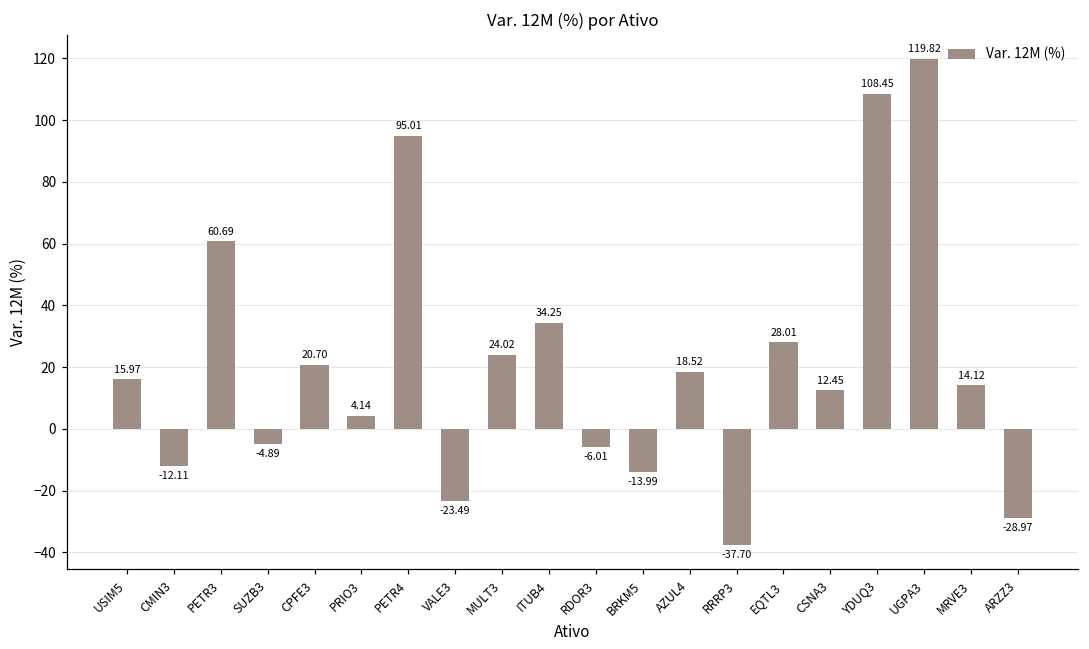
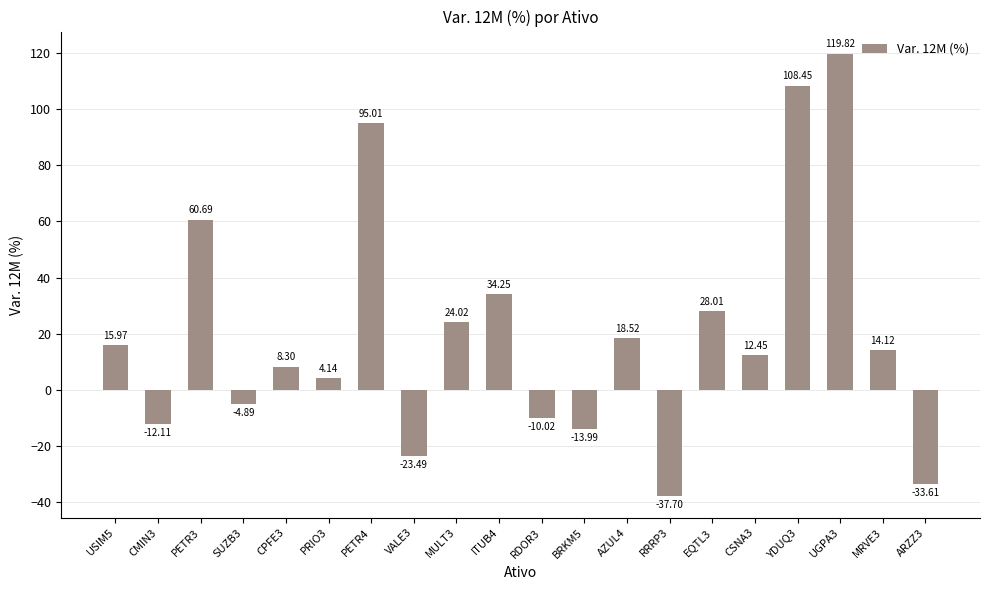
  {
    "USIM5": 15.97,
    "CMIN3": -12.11,
    "PETR3": 60.69,
    "SUZB3": -4.89,
-   "CPFE3": 20.70,
+   "CPFE3": 8.30,
    "PRIO3": 4.14,
    "PETR4": 95.01,
    "VALE3": -23.49,
    "MULT3": 24.02,
    "ITUB4": 34.25,
-   "RDOR3": -6.01,
+   "RDOR3": -10.02,
    "BRKM5": -13.99,
    "AZUL4": 18.52,
    "RRRP3": -37.70,
    "EQTL3": 28.01,
    "CSNA3": 12.45,
    "YDUQ3": 108.45,
    "UGPA3": 119.82,
    "MRVE3": 14.12,
-   "ARZZ3": -28.97
+   "ARZZ3": -33.61
  }
